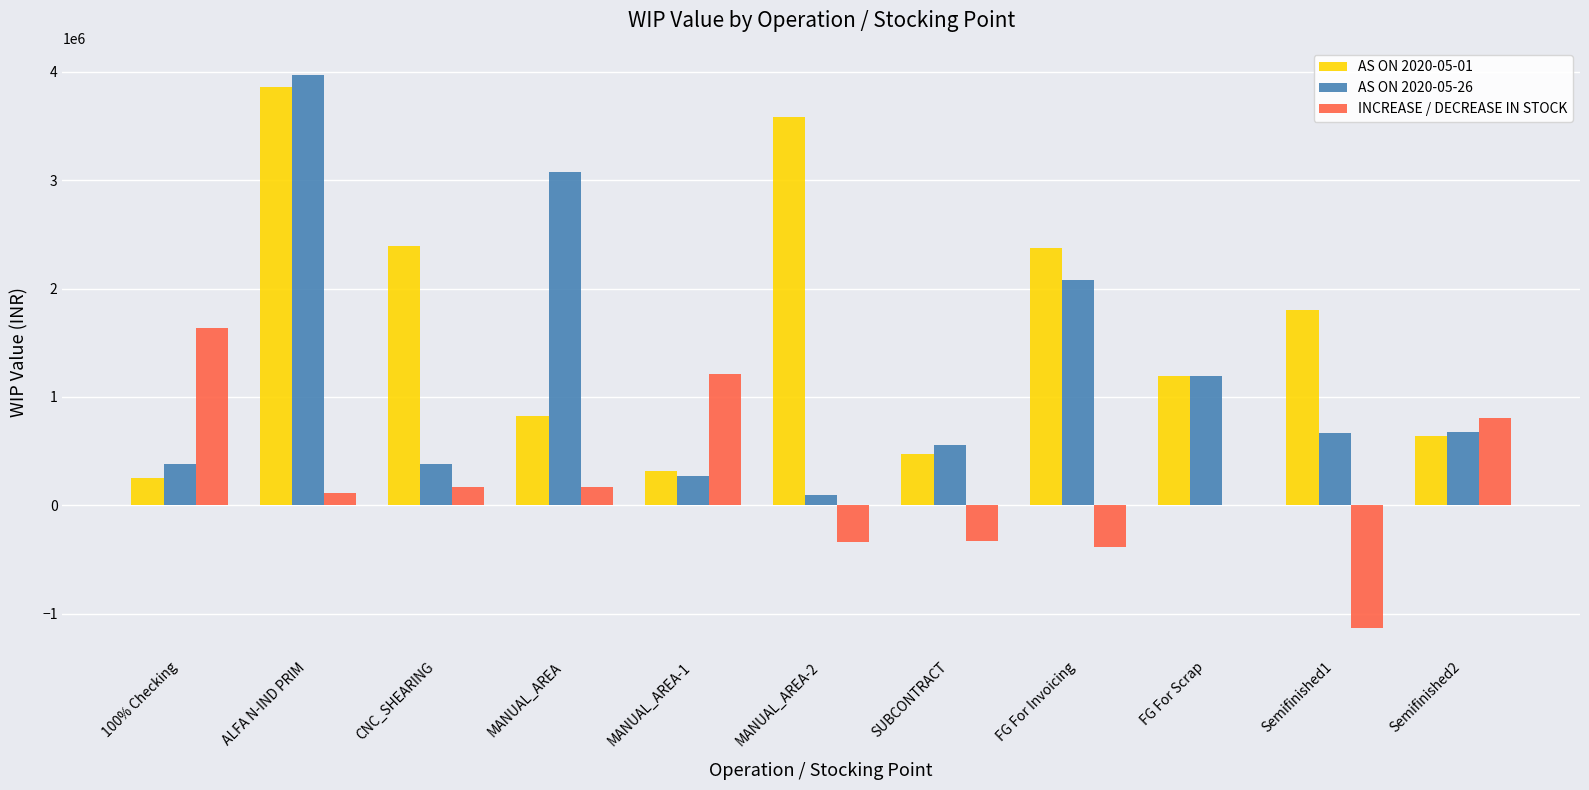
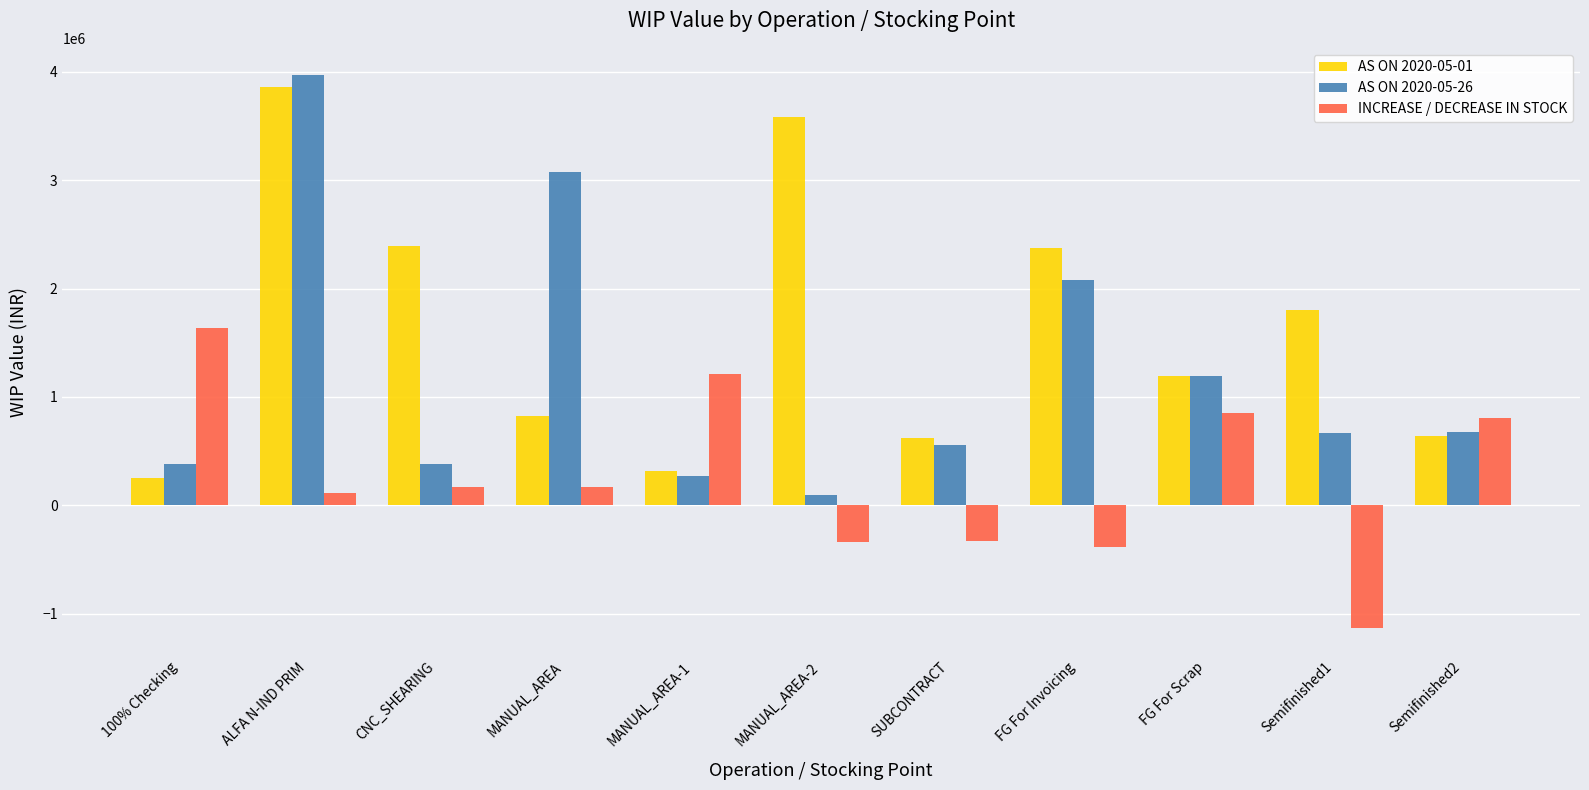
  {
    "AS ON 2020-05-01": {
      "100% Checking": 250000,
      "ALFA N-IND PRIM": 3860000,
      "CNC_SHEARING": 2400000,
      "MANUAL_AREA": 820000,
      "MANUAL_AREA-1": 320000,
      "MANUAL_AREA-2": 3580000,
-     "SUBCONTRACT": 470000,
+     "SUBCONTRACT": 620000,
      "FG For Invoicing": 2380000,
      "FG For Scrap": 1190000,
      "Semifinished1": 1800000,
      "Semifinished2": 640000
    },
    "AS ON 2020-05-26": {
      "100% Checking": 380000,
      "ALFA N-IND PRIM": 3970000,
      "CNC_SHEARING": 380000,
      "MANUAL_AREA": 3080000,
      "MANUAL_AREA-1": 270000,
      "MANUAL_AREA-2": 90000,
      "SUBCONTRACT": 560000,
      "FG For Invoicing": 2080000,
      "FG For Scrap": 1190000,
      "Semifinished1": 670000,
      "Semifinished2": 680000
    },
    "INCREASE / DECREASE IN STOCK": {
      "100% Checking": 1640000,
      "ALFA N-IND PRIM": 110000,
      "CNC_SHEARING": 160000,
      "MANUAL_AREA": 170000,
      "MANUAL_AREA-1": 1210000,
      "MANUAL_AREA-2": -340000,
      "SUBCONTRACT": -330000,
      "FG For Invoicing": -380000,
-     "FG For Scrap": 0,
+     "FG For Scrap": 860000,
      "Semifinished1": -1130000,
      "Semifinished2": 800000
    }
  }
